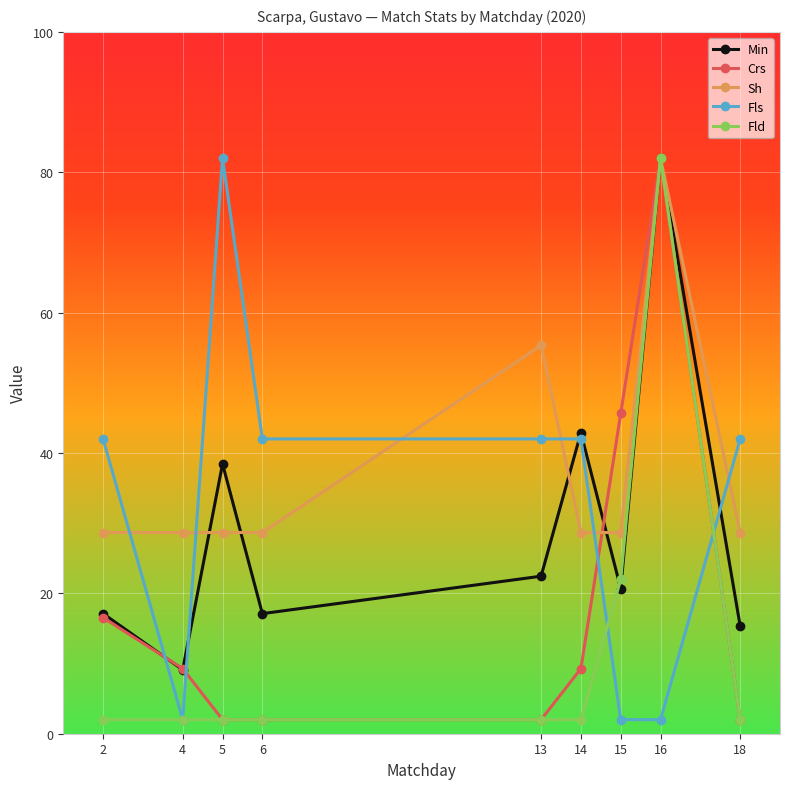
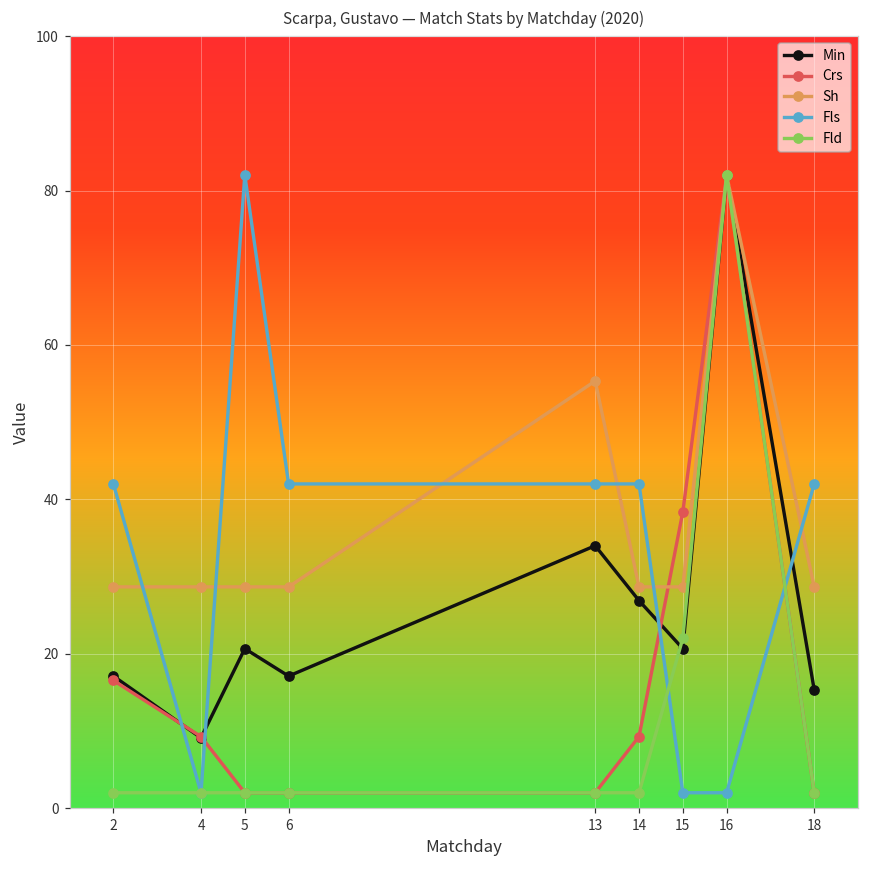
  {
    "Min": {
      "2": 17,
-     "5": 38,
+     "5": 21,
      "6": 17,
-     "13": 22,
-     "14": 43,
+     "13": 34,
+     "14": 27,
      "15": 21,
      "18": 15
    },
    "Crs": {
      "2": 17,
      "14": 9,
-     "15": 46
+     "15": 38
    },
    "Sh": {
      "2": 29,
      "4": 29,
      "5": 29,
      "6": 29,
      "13": 55,
      "14": 29,
      "15": 29,
      "18": 29
    },
    "Fls": {
      "2": 42,
      "5": 82,
      "6": 42,
      "13": 42,
      "14": 42,
      "15": 2,
      "16": 2,
      "18": 42
    },
    "Fld": {
      "2": 2,
      "14": 2,
      "15": 22
    }
  }
